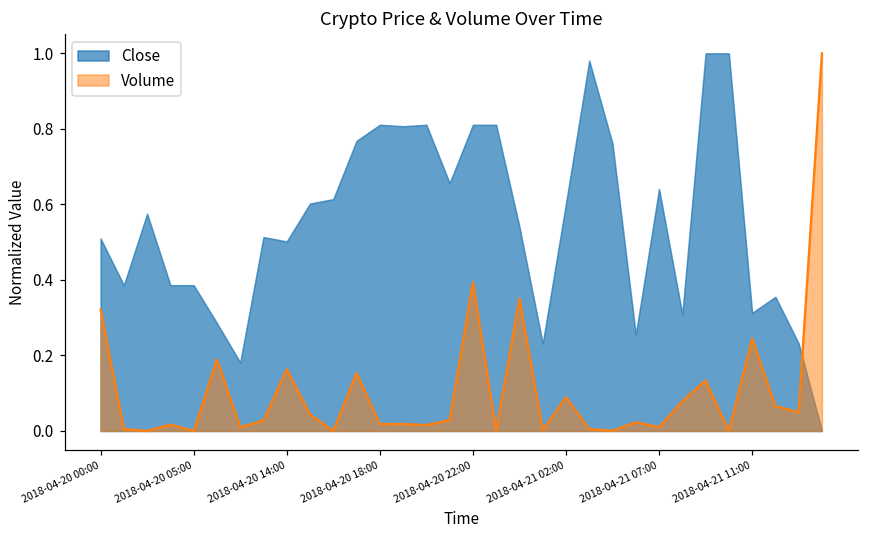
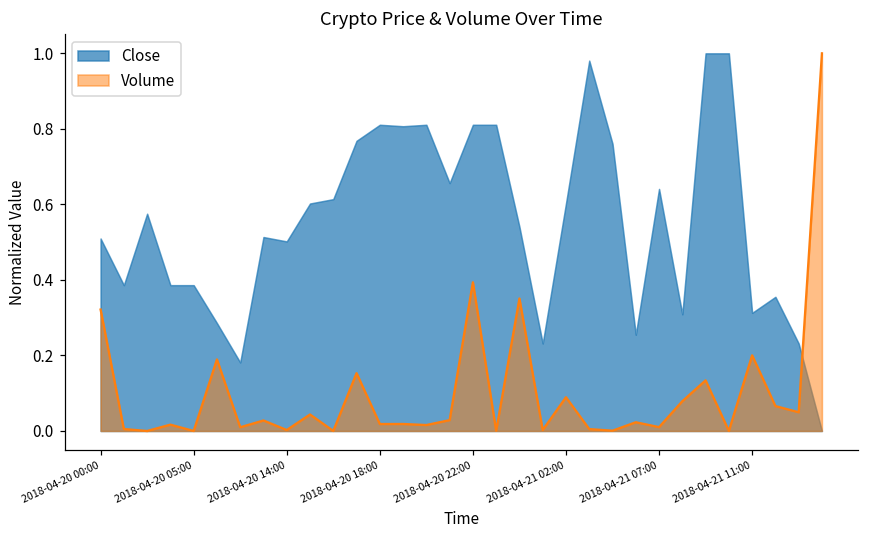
  {
    "Volume": {
      "2018-04-20 00:00": 0.32,
      "2018-04-20 05:00": 0.00,
-     "2018-04-20 14:00": 0.16,
+     "2018-04-20 14:00": 0.00,
      "2018-04-20 18:00": 0.02,
      "2018-04-20 22:00": 0.39,
      "2018-04-21 02:00": 0.09,
      "2018-04-21 07:00": 0.01,
-     "2018-04-21 11:00": 0.24
+     "2018-04-21 11:00": 0.20
    },
    "Close": {
      "2018-04-20 00:00": 0.51,
      "2018-04-20 05:00": 0.39,
      "2018-04-20 14:00": 0.50,
      "2018-04-20 18:00": 0.81,
      "2018-04-20 22:00": 0.81,
      "2018-04-21 02:00": 0.60,
      "2018-04-21 07:00": 0.64,
      "2018-04-21 11:00": 0.31
    }
  }
